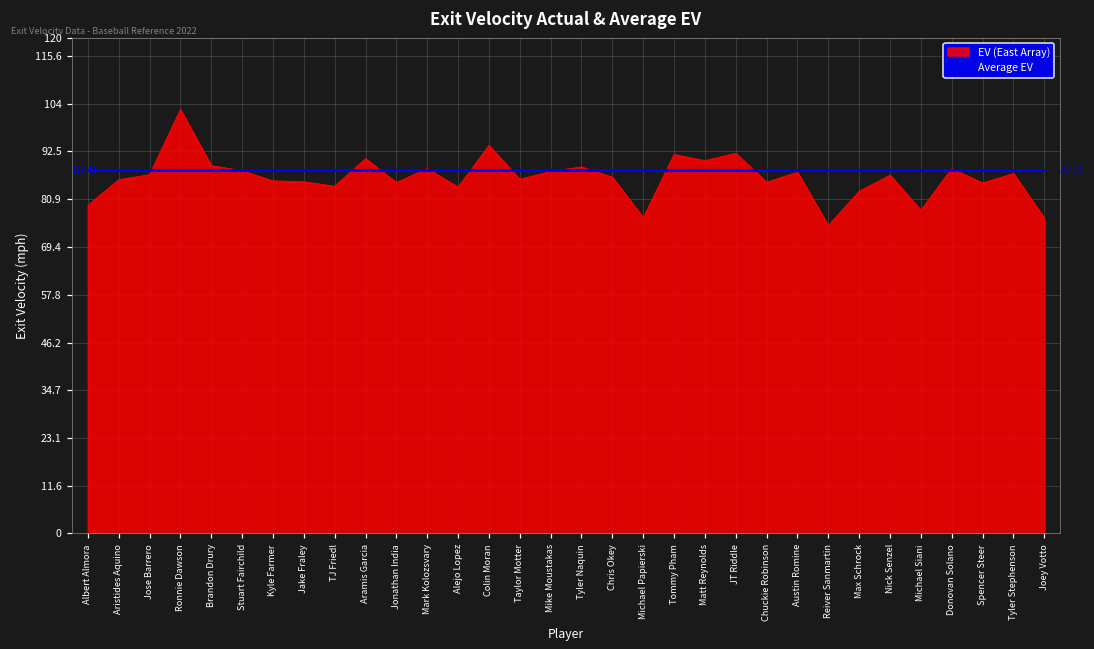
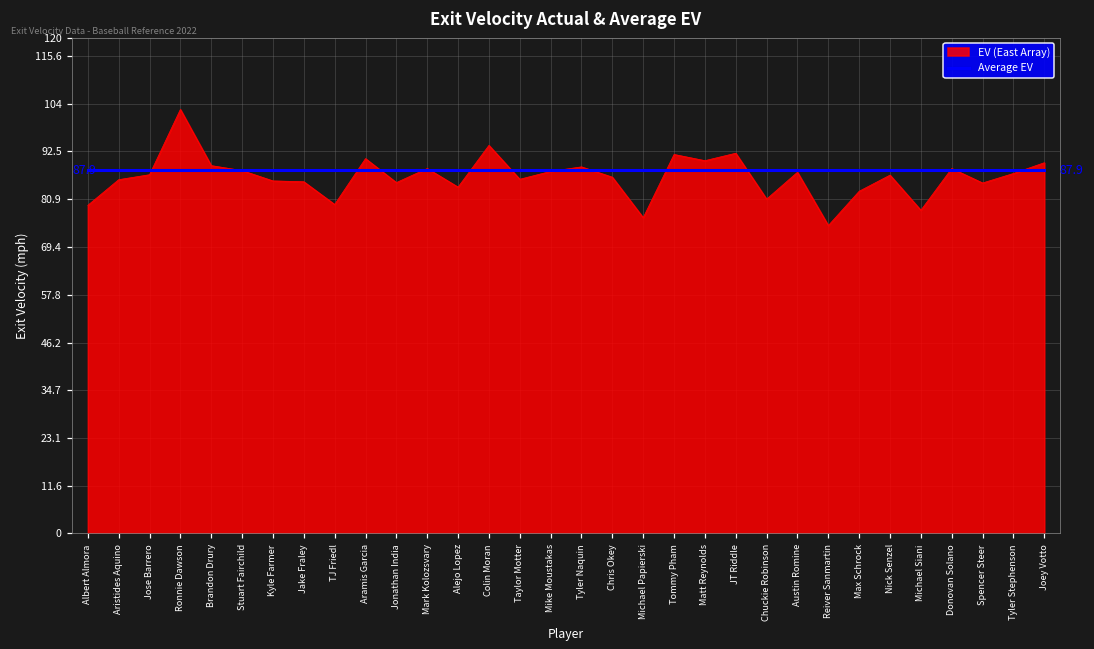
  {
    "EV (East Array)": {
      "Albert Almora": 79,
      "Aristides Aquino": 86,
      "Jose Barrero": 87,
      "Ronnie Dawson": 103,
      "Brandon Drury": 89,
      "Kyle Farmer": 85,
      "Jake Fraley": 85,
-     "TJ Friedl": 84,
+     "TJ Friedl": 80,
      "Aramis Garcia": 91,
      "Jonathan India": 85,
      "Alejo Lopez": 84,
      "Colin Moran": 94,
      "Taylor Motter": 86,
      "Tyler Naquin": 89,
      "Chris Okey": 86,
      "Michael Papierski": 76,
      "Tommy Pham": 92,
      "Matt Reynolds": 90,
      "JT Riddle": 92,
-     "Chuckie Robinson": 85,
+     "Chuckie Robinson": 81,
      "Reiver Sanmartin": 75,
      "Max Schrock": 83,
      "Nick Senzel": 87,
      "Michael Siani": 78,
      "Spencer Steer": 85,
      "Tyler Stephenson": 87,
-     "Joey Votto": 76
+     "Joey Votto": 90
    },
    "Average EV": {
      "Albert Almora": 87.9,
      "Joey Votto": 87.9
    }
  }
